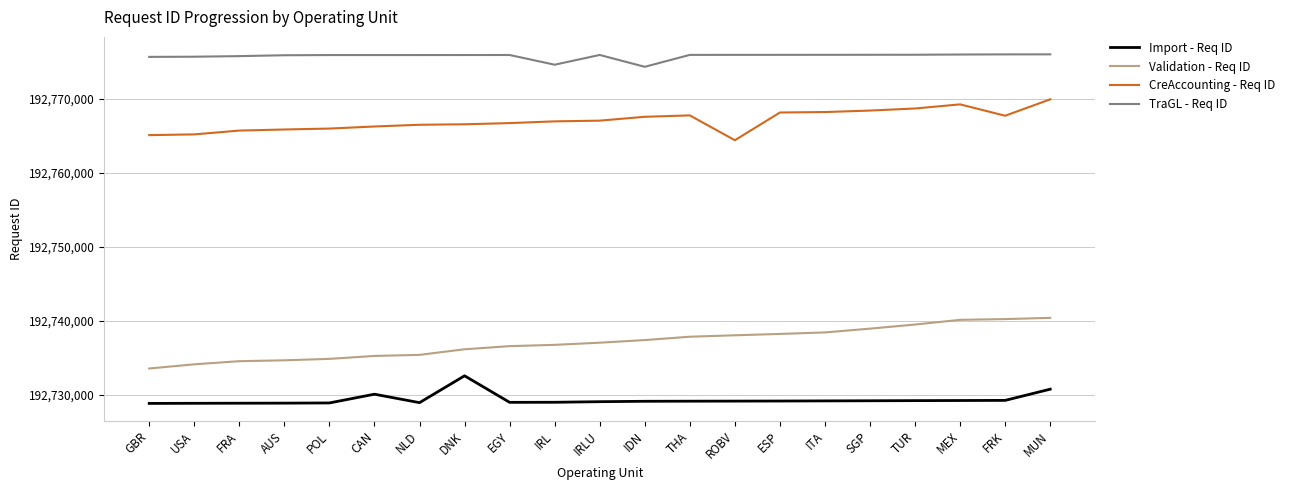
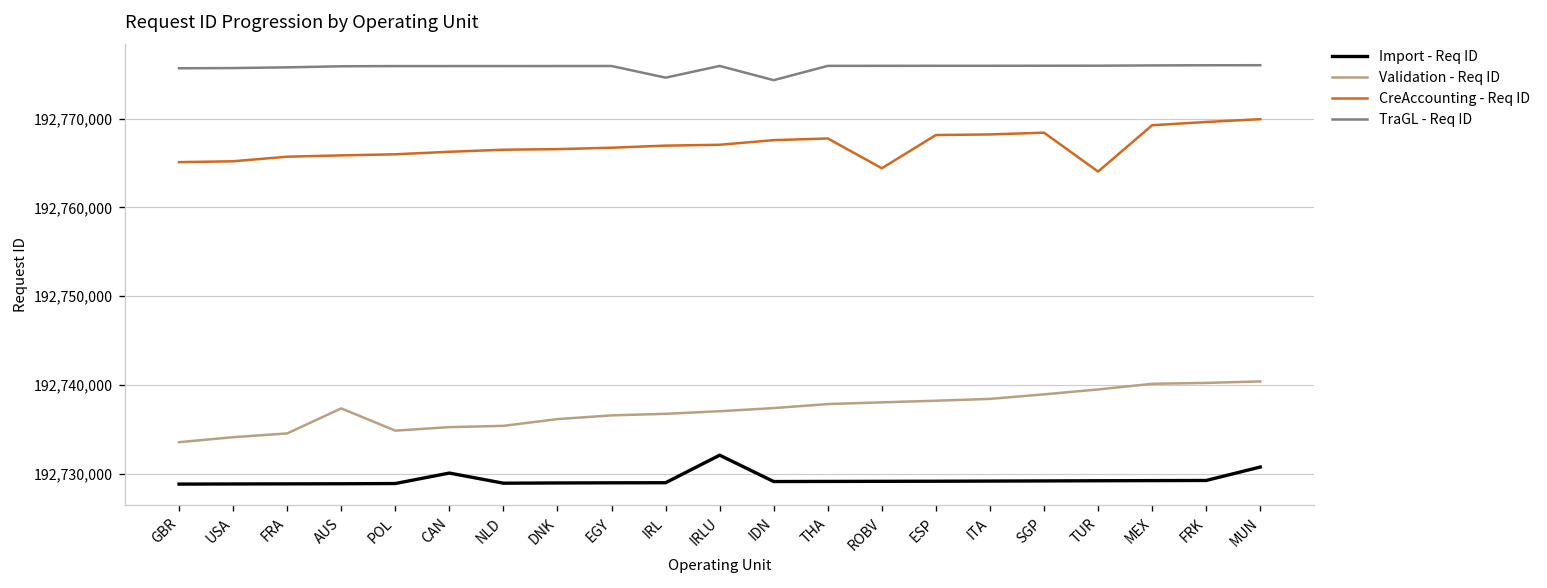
  {
    "Import - Req ID": {
      "GBR": "192,729,000",
      "USA": "192,729,000",
      "FRA": "192,729,000",
      "AUS": "192,729,000",
      "POL": "192,729,000",
      "CAN": "192,730,000",
      "NLD": "192,729,000",
-     "DNK": "192,733,000",
+     "DNK": "192,729,000",
      "EGY": "192,729,000",
      "IRL": "192,729,000",
-     "IRLU": "192,729,000",
+     "IRLU": "192,732,000",
      "IDN": "192,729,000",
      "THA": "192,729,000",
      "ROBV": "192,729,000",
      "ESP": "192,729,000",
      "ITA": "192,729,000",
      "SGP": "192,729,000",
      "TUR": "192,729,000",
      "MEX": "192,729,000",
      "FRK": "192,729,000",
      "MUN": "192,731,000"
    },
    "Validation - Req ID": {
      "GBR": "192,734,000",
      "USA": "192,734,000",
      "FRA": "192,735,000",
-     "AUS": "192,735,000",
+     "AUS": "192,737,000",
      "POL": "192,735,000",
      "CAN": "192,735,000",
      "NLD": "192,735,000",
      "DNK": "192,736,000",
      "EGY": "192,737,000",
      "IRL": "192,737,000",
      "IRLU": "192,737,000",
      "IDN": "192,737,000",
      "THA": "192,738,000",
      "ROBV": "192,738,000",
      "ESP": "192,738,000",
      "ITA": "192,738,000",
      "SGP": "192,739,000",
      "TUR": "192,740,000",
      "MEX": "192,740,000",
      "FRK": "192,740,000",
      "MUN": "192,740,000"
    },
    "CreAccounting - Req ID": {
      "GBR": "192,765,000",
      "USA": "192,765,000",
      "FRA": "192,766,000",
      "AUS": "192,766,000",
      "POL": "192,766,000",
      "CAN": "192,766,000",
      "NLD": "192,766,000",
      "DNK": "192,767,000",
      "EGY": "192,767,000",
      "IRL": "192,767,000",
      "IRLU": "192,767,000",
      "IDN": "192,768,000",
      "THA": "192,768,000",
      "ROBV": "192,764,000",
      "ESP": "192,768,000",
      "ITA": "192,768,000",
      "SGP": "192,768,000",
-     "TUR": "192,769,000",
+     "TUR": "192,764,000",
      "MEX": "192,769,000",
-     "FRK": "192,768,000",
+     "FRK": "192,770,000",
      "MUN": "192,770,000"
    },
    "TraGL - Req ID": {
      "GBR": "192,776,000",
      "USA": "192,776,000",
      "FRA": "192,776,000",
      "AUS": "192,776,000",
      "POL": "192,776,000",
      "CAN": "192,776,000",
      "NLD": "192,776,000",
      "DNK": "192,776,000",
      "EGY": "192,776,000",
      "IRL": "192,775,000",
      "IRLU": "192,776,000",
      "IDN": "192,774,000",
      "THA": "192,776,000",
      "ROBV": "192,776,000",
      "ESP": "192,776,000",
      "ITA": "192,776,000",
      "SGP": "192,776,000",
      "TUR": "192,776,000",
      "MEX": "192,776,000",
      "FRK": "192,776,000",
      "MUN": "192,776,000"
    }
  }
